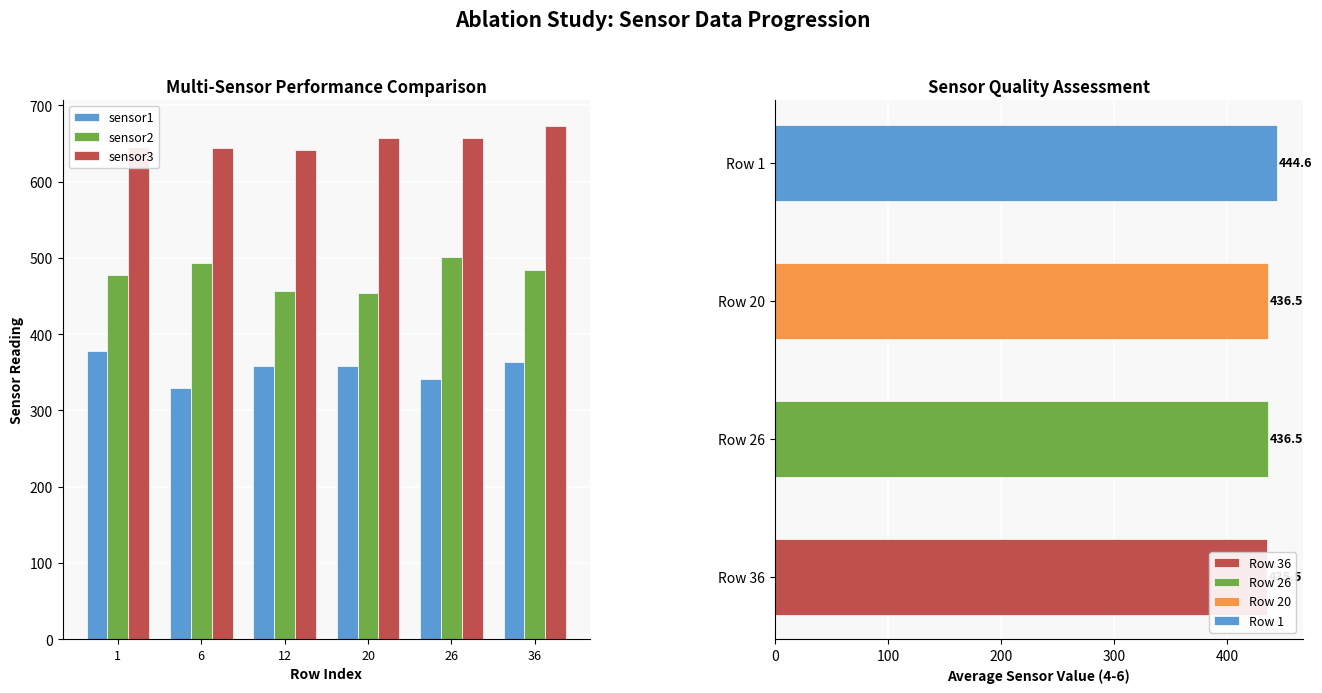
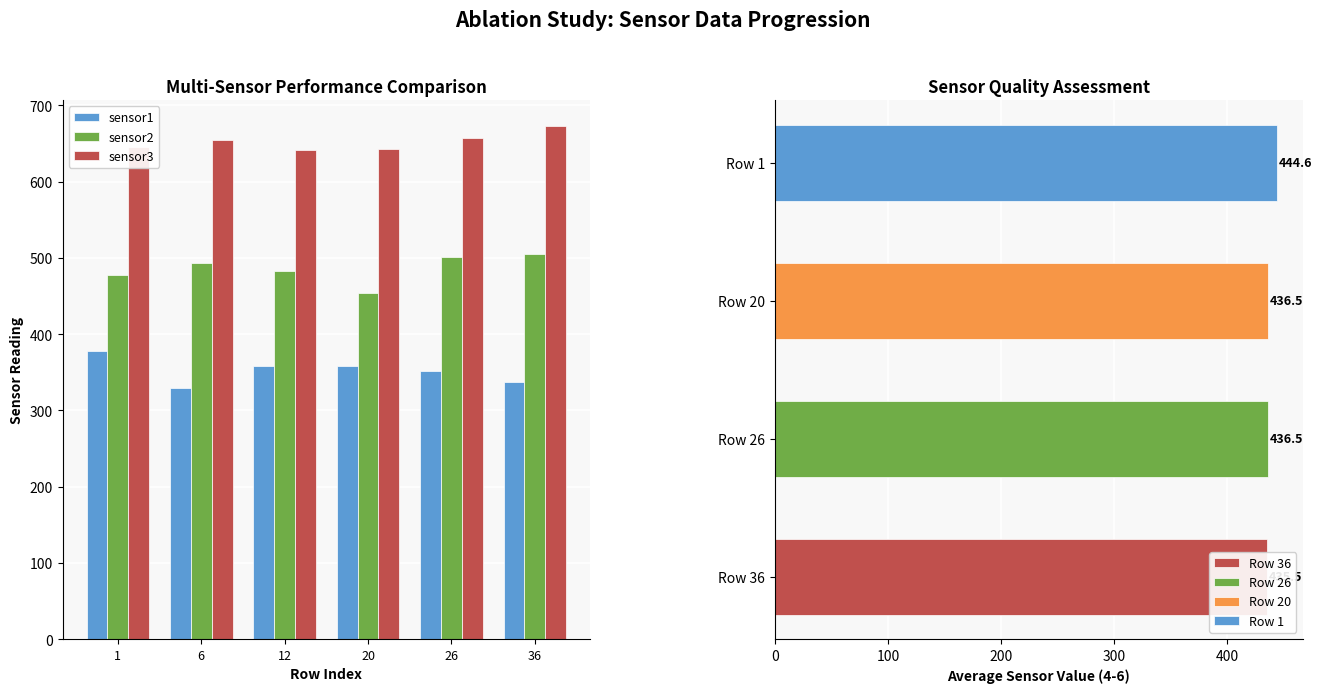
  {
    "Multi-Sensor Performance Comparison": {
      "sensor1": {
        "1": 380,
        "6": 330,
        "12": 360,
        "20": 360,
-       "26": 340,
-       "36": 360
+       "26": 350,
+       "36": 340
      },
      "sensor2": {
        "1": 480,
        "6": 490,
-       "12": 460,
+       "12": 480,
        "20": 450,
        "26": 500,
-       "36": 480
+       "36": 500
      },
      "sensor3": {
-       "6": 640,
+       "6": 650,
        "12": 640,
-       "20": 660,
+       "20": 640,
        "26": 660,
        "36": 670
      }
    },
    "Sensor Quality Assessment": {
      "Row 1": 444.6,
      "Row 20": 436.5,
      "Row 26": 436.5
    }
  }
